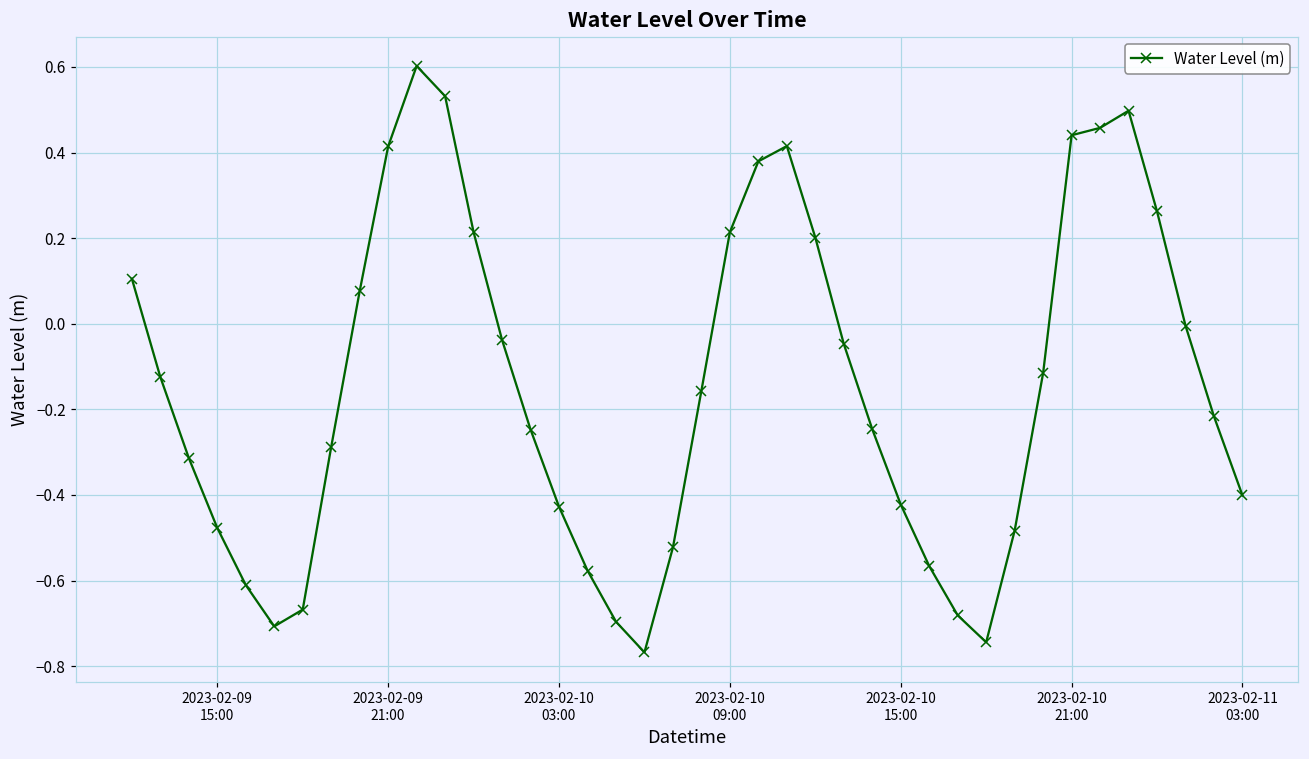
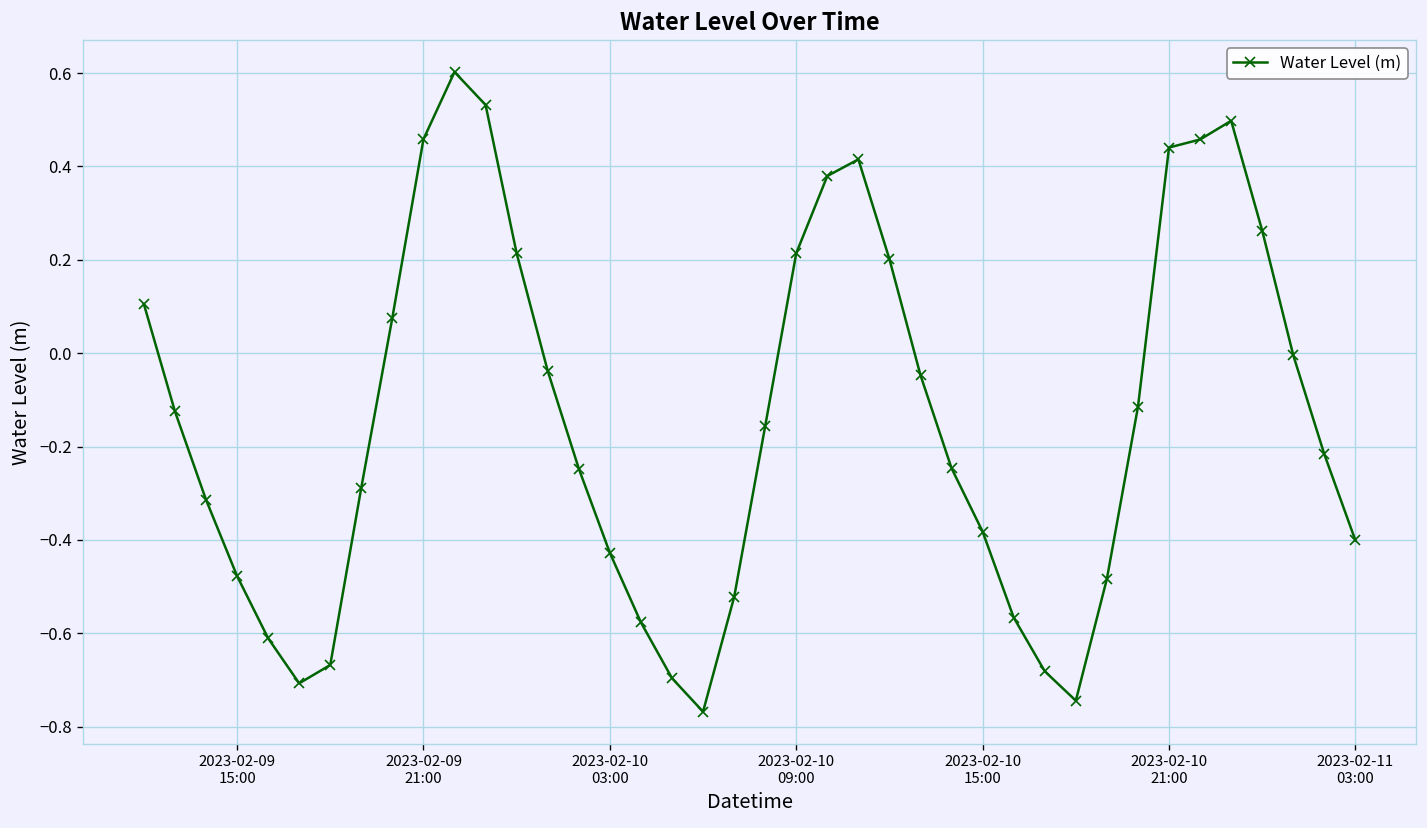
  {
    "2023-02-09 15:00": -0.48,
-   "2023-02-09 21:00": 0.41,
+   "2023-02-09 21:00": 0.46,
    "2023-02-10 03:00": -0.43,
    "2023-02-10 09:00": 0.21,
-   "2023-02-10 15:00": -0.42,
+   "2023-02-10 15:00": -0.38,
    "2023-02-10 21:00": 0.44,
    "2023-02-11 03:00": -0.40
  }
